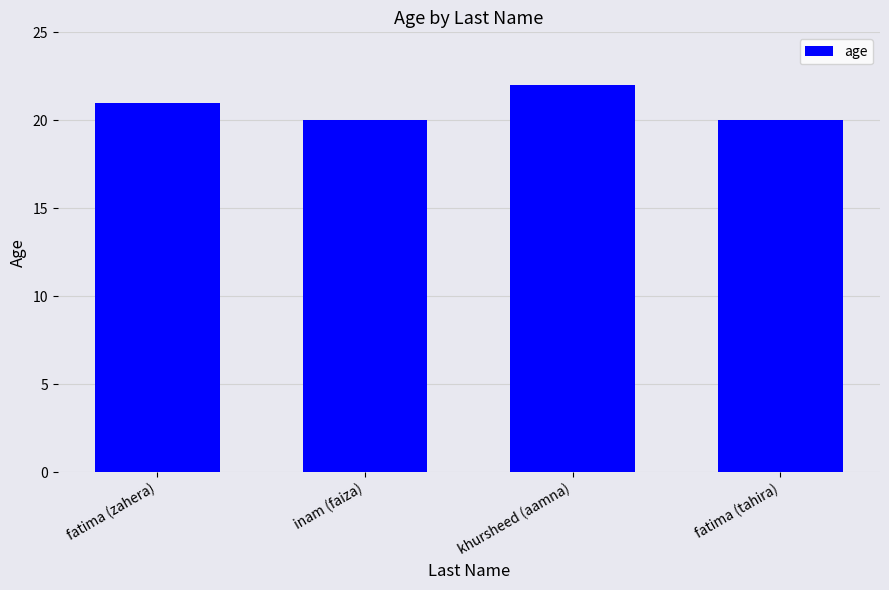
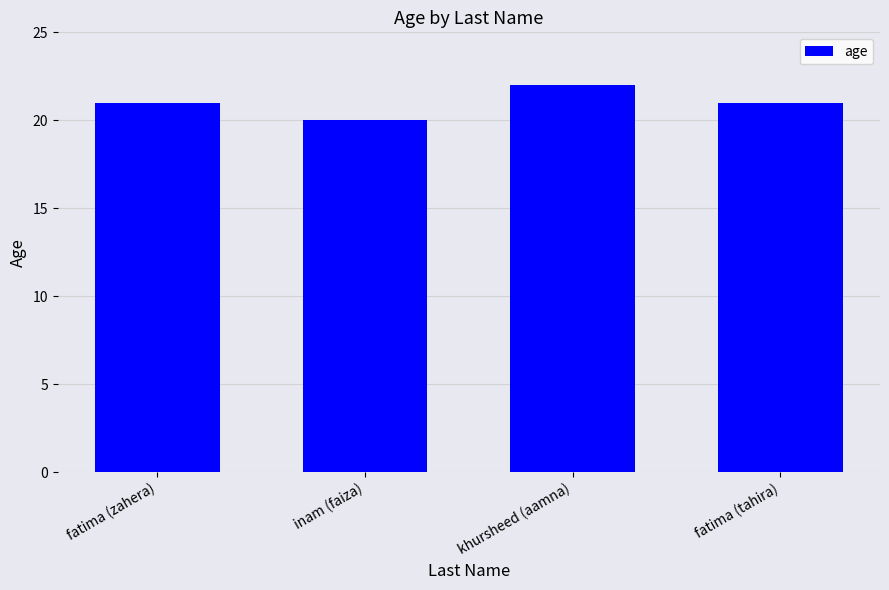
  {
    "fatima (zahera)": 21,
    "inam (faiza)": 20,
    "khursheed (aamna)": 22,
-   "fatima (tahira)": 20
+   "fatima (tahira)": 21
  }
